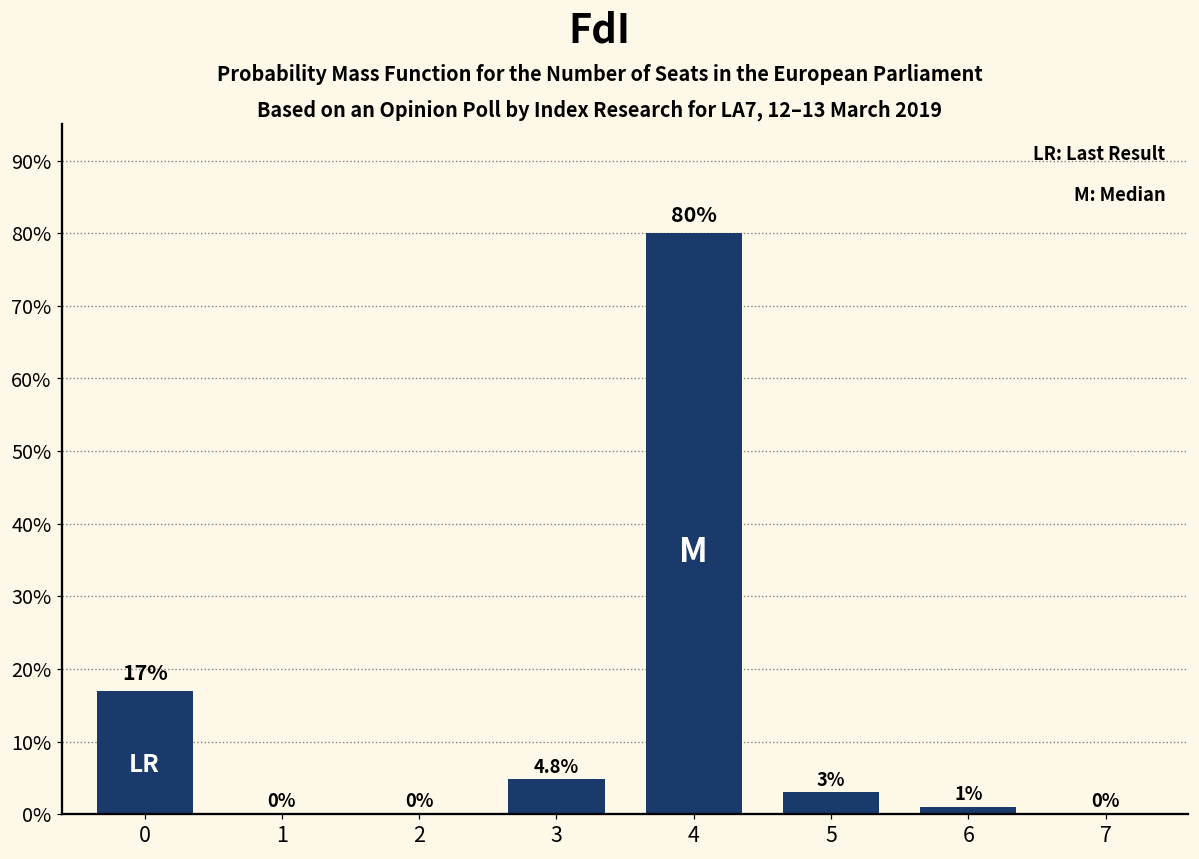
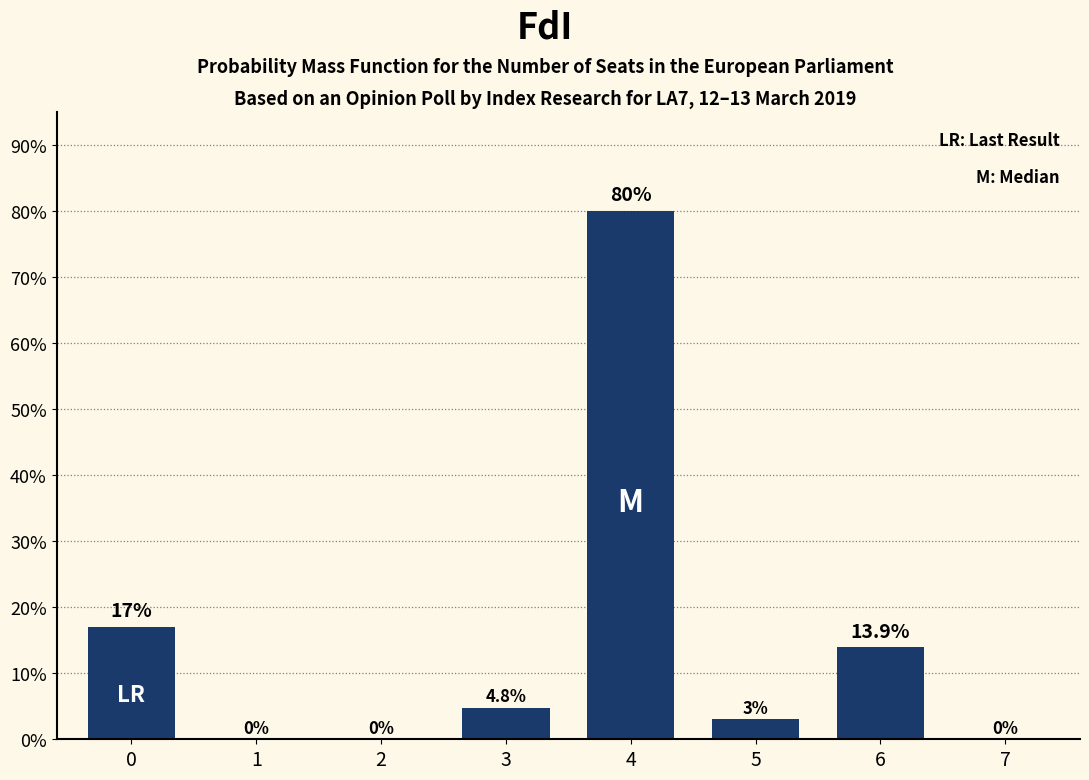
  {
    "0": "17%",
    "1": "0%",
    "2": "0%",
    "3": "4.8%",
    "4": "80%",
    "5": "3%",
-   "6": "1%",
+   "6": "13.9%",
    "7": "0%"
  }
